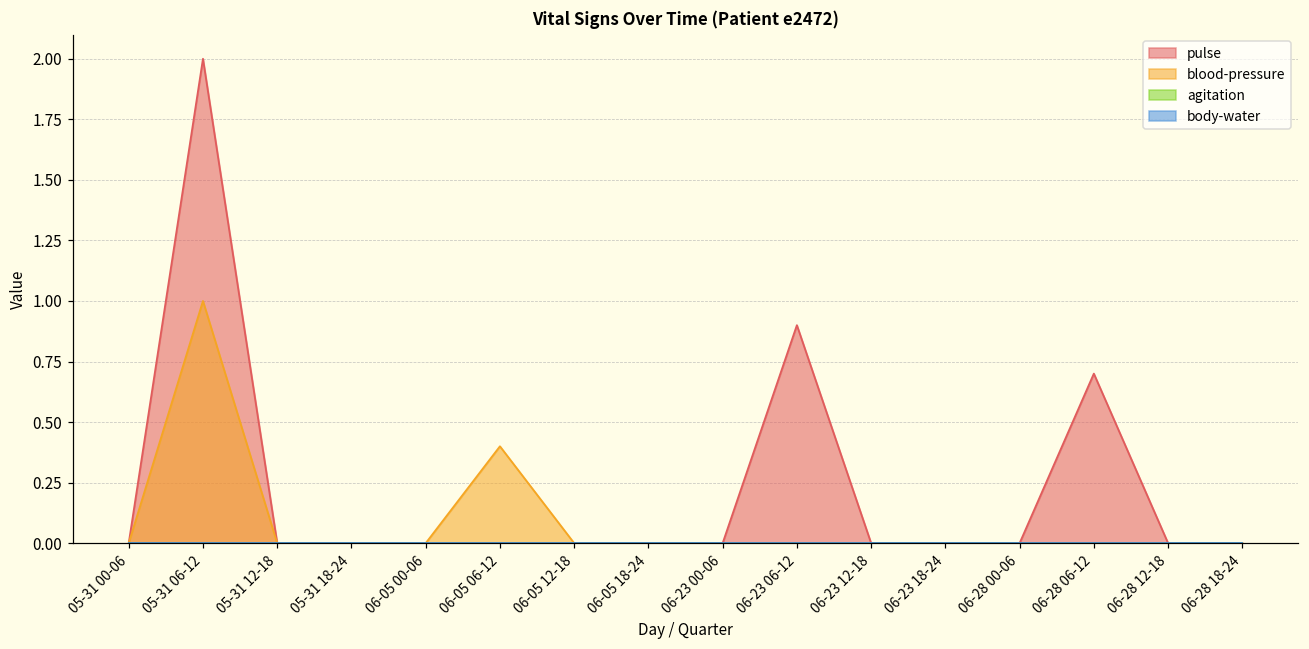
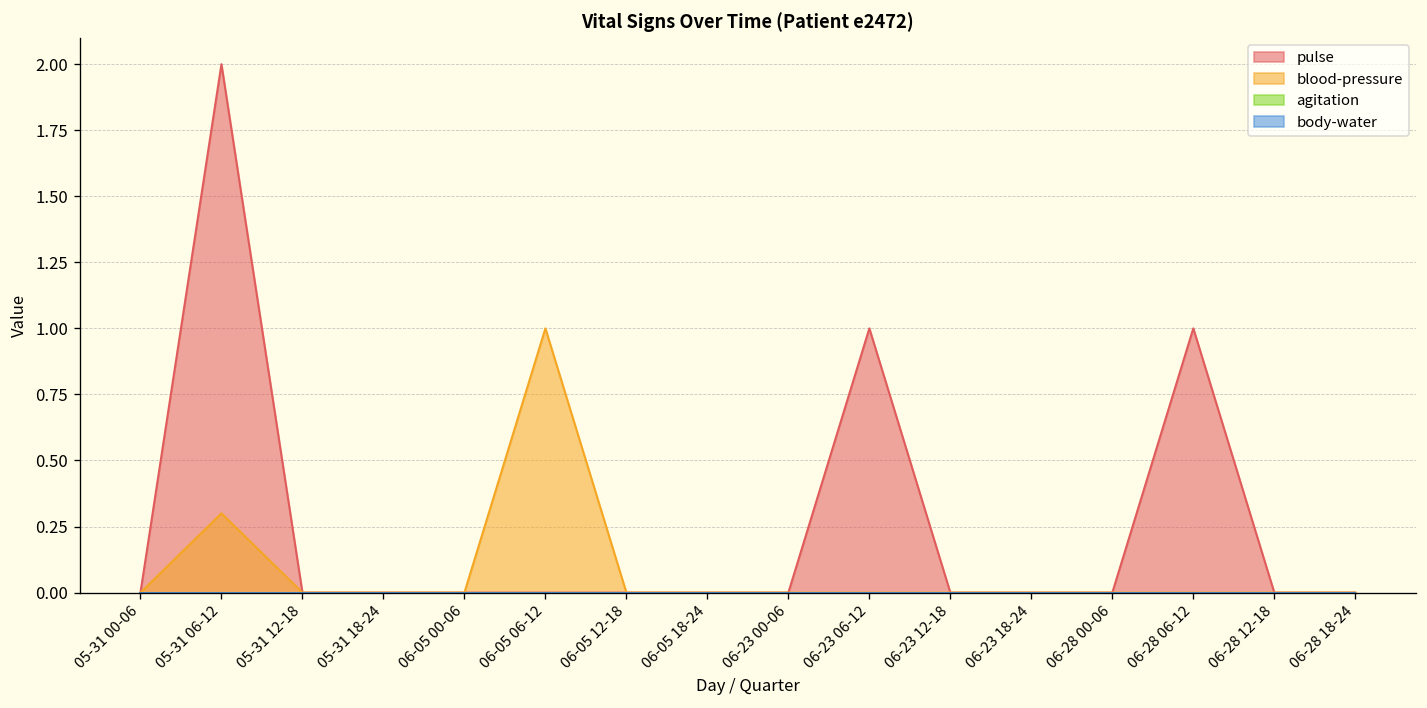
  {
    "pulse": {
      "05-31 06-12": 2.0,
-     "06-23 06-12": 0.9,
-     "06-28 06-12": 0.7
+     "06-23 06-12": 1.0,
+     "06-28 06-12": 1.0
    },
    "blood-pressure": {
-     "05-31 06-12": 1.0,
-     "06-05 06-12": 0.4
+     "05-31 06-12": 0.3,
+     "06-05 06-12": 1.0
    },
    "body-water": {
      "05-31 06-12": 0.0
    }
  }
